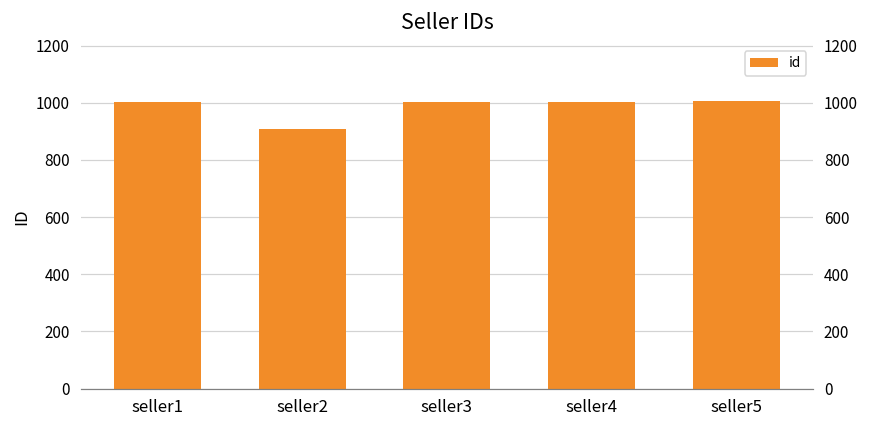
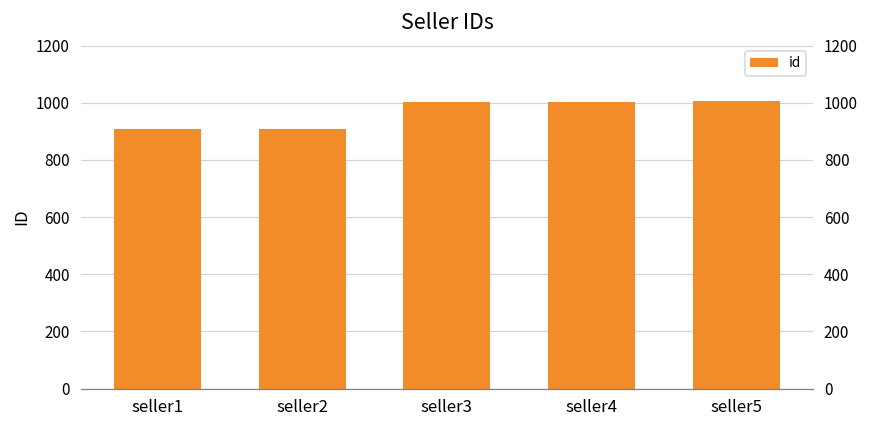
  {
-   "seller1": 1000,
+   "seller1": 910,
    "seller2": 910,
    "seller3": 1000,
    "seller4": 1000,
    "seller5": 1010
  }
